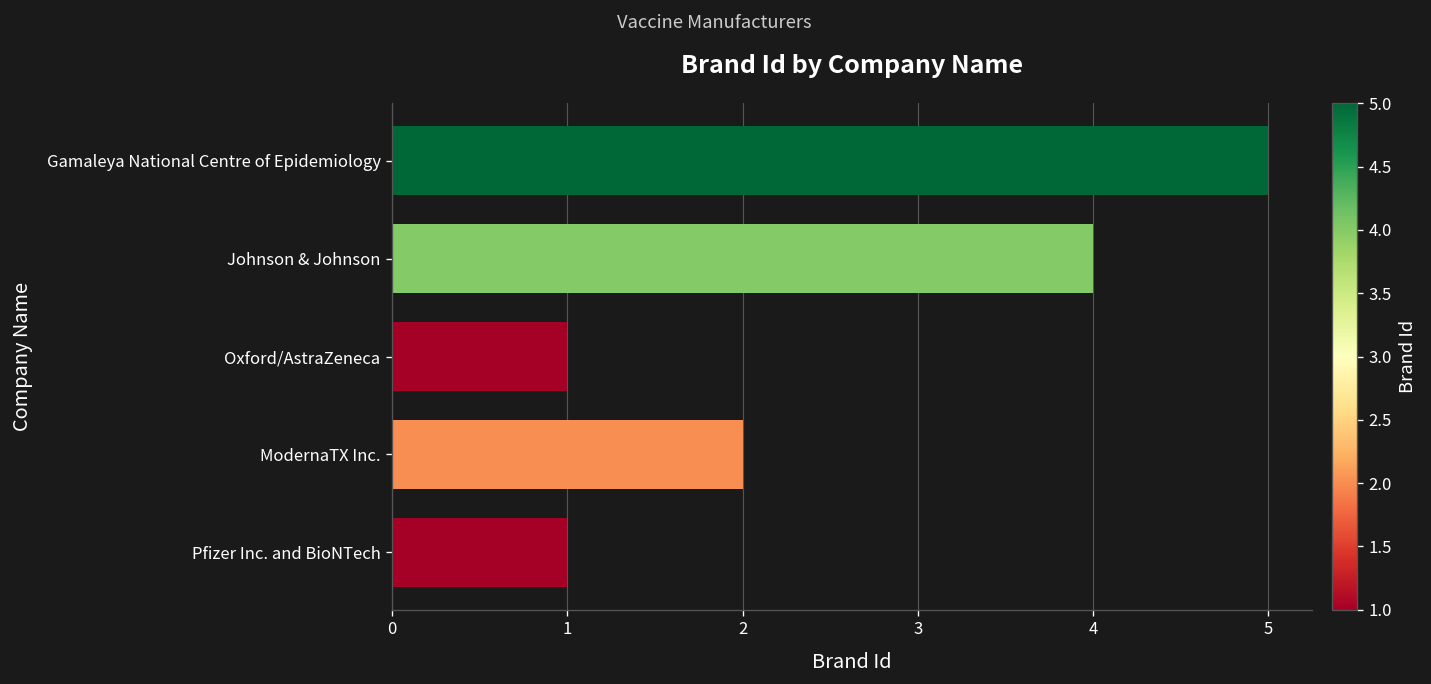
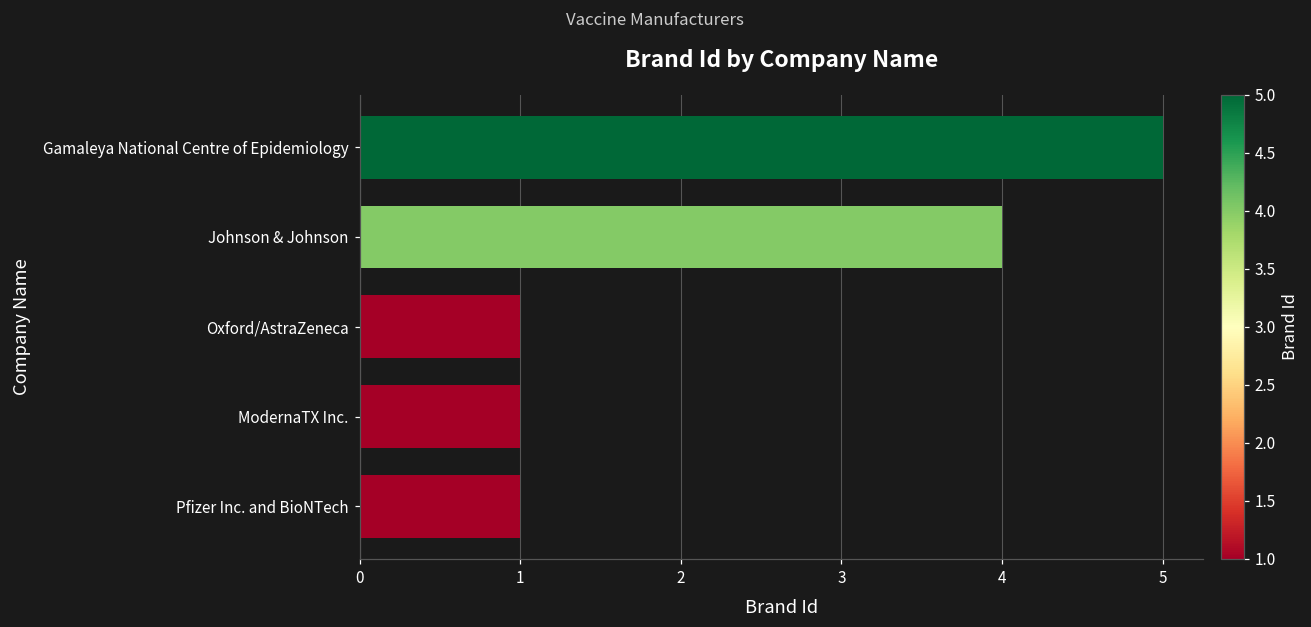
  {
    "Gamaleya National Centre of Epidemiology": 5,
    "Johnson & Johnson": 4,
    "Oxford/AstraZeneca": 1,
-   "ModernaTX Inc.": 2,
+   "ModernaTX Inc.": 1,
    "Pfizer Inc. and BioNTech": 1
  }
